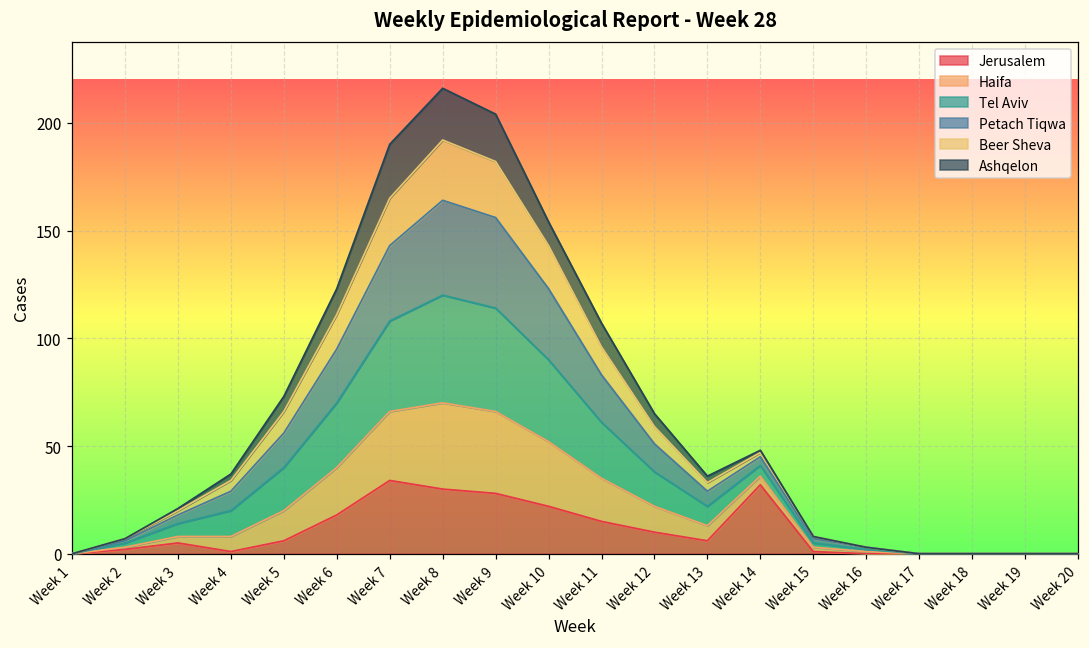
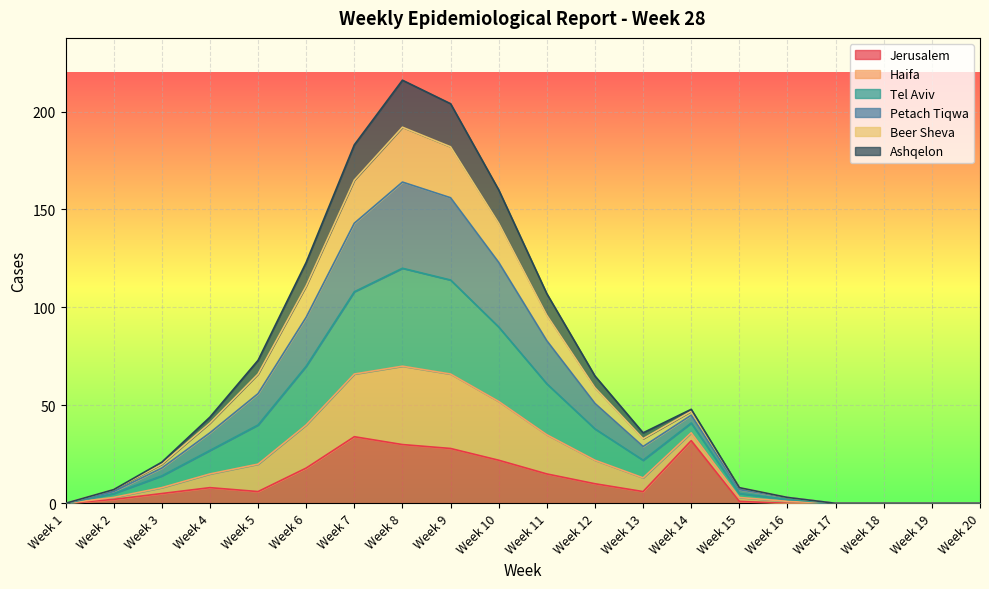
  {
    "Jerusalem": {
      "Week 3": 5,
-     "Week 4": 1,
+     "Week 4": 8,
      "Week 5": 6,
      "Week 6": 18,
      "Week 7": 34,
      "Week 8": 30,
      "Week 9": 28,
      "Week 10": 22,
      "Week 11": 15,
      "Week 12": 10,
      "Week 13": 6,
      "Week 14": 32,
      "Week 15": 1
    },
    "Ashqelon": {
      "Week 4": 3,
      "Week 5": 7,
      "Week 6": 12,
-     "Week 7": 25,
+     "Week 7": 18,
      "Week 8": 24,
      "Week 9": 22,
-     "Week 10": 11,
+     "Week 10": 17,
      "Week 11": 11,
      "Week 12": 6,
      "Week 13": 3
    }
  }
